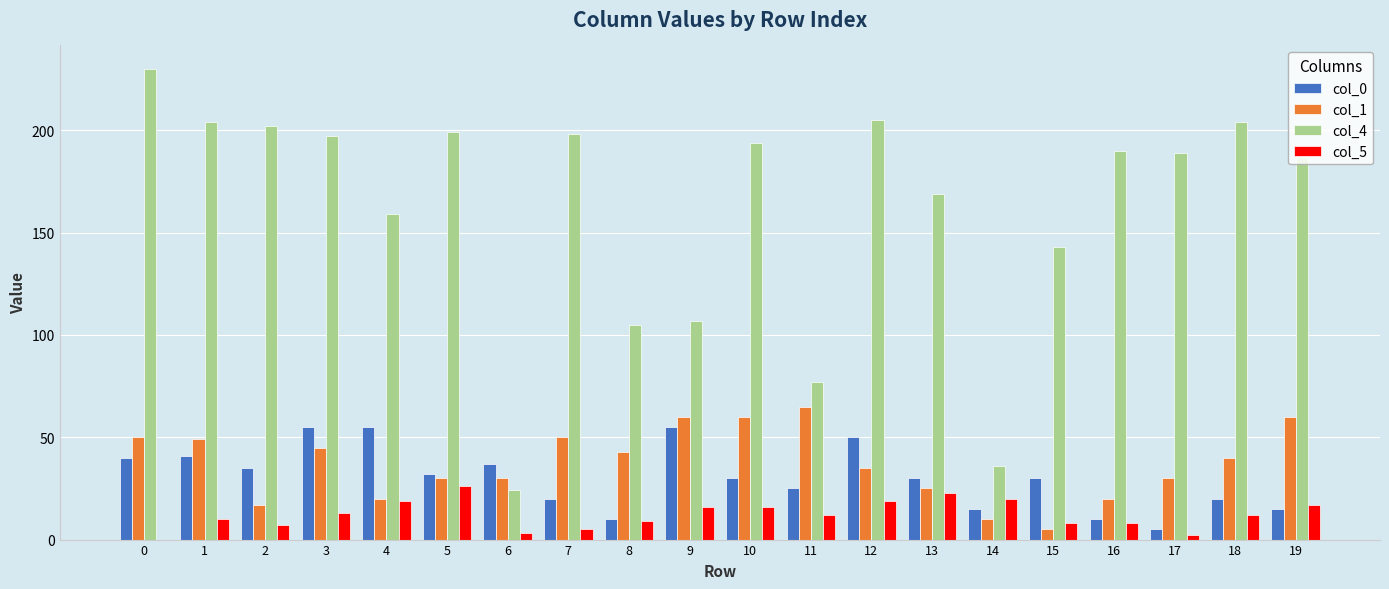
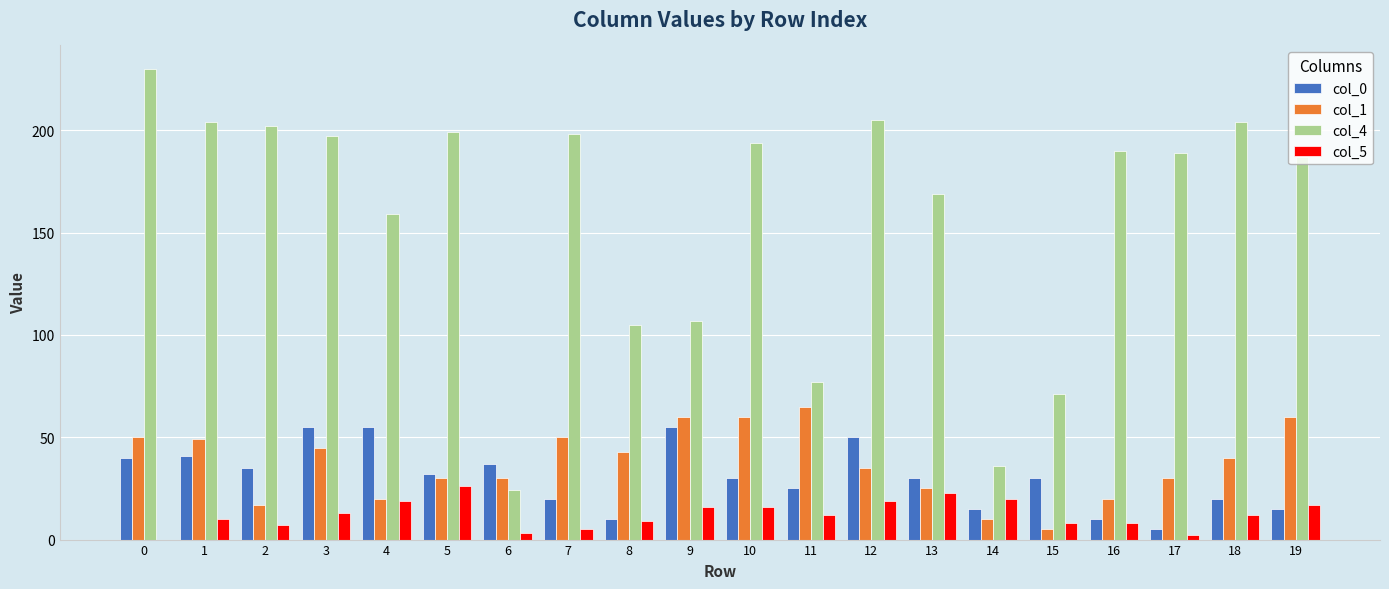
  {
    "col_0": {
      "0": 40,
      "1": 41,
      "2": 35,
      "3": 55,
      "4": 55,
      "5": 32,
      "6": 37,
      "7": 20,
      "8": 10,
      "9": 55,
      "10": 30,
      "11": 25,
      "12": 50,
      "13": 30,
      "14": 15,
      "15": 30,
      "16": 10,
      "17": 5,
      "18": 20,
      "19": 15
    },
    "col_1": {
      "0": 50,
      "1": 49,
      "2": 17,
      "3": 45,
      "4": 20,
      "5": 30,
      "6": 30,
      "7": 50,
      "8": 43,
      "9": 60,
      "10": 60,
      "11": 65,
      "12": 35,
      "13": 25,
      "14": 10,
      "15": 5,
      "16": 20,
      "17": 30,
      "18": 40,
      "19": 60
    },
    "col_4": {
      "0": 230,
      "1": 204,
      "2": 202,
      "3": 197,
      "4": 159,
      "5": 199,
      "6": 24,
      "7": 198,
      "8": 105,
      "9": 107,
      "10": 194,
      "11": 77,
      "12": 205,
      "13": 169,
      "14": 36,
-     "15": 143,
+     "15": 71,
      "16": 190,
      "17": 189,
      "18": 204
    },
    "col_5": {
      "0": 0,
      "1": 10,
      "2": 7,
      "3": 13,
      "4": 19,
      "5": 26,
      "6": 3,
      "7": 5,
      "8": 9,
      "9": 16,
      "10": 16,
      "11": 12,
      "12": 19,
      "13": 23,
      "14": 20,
      "15": 8,
      "16": 8,
      "17": 2,
      "18": 12,
      "19": 17
    }
  }
